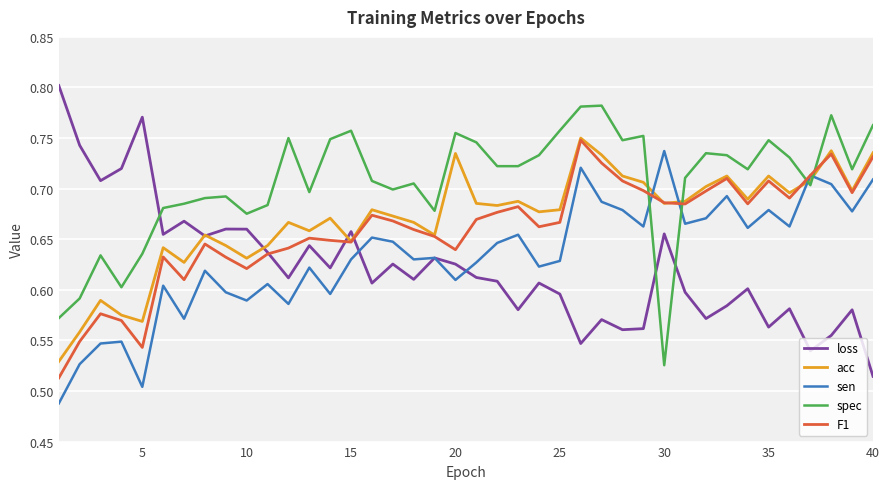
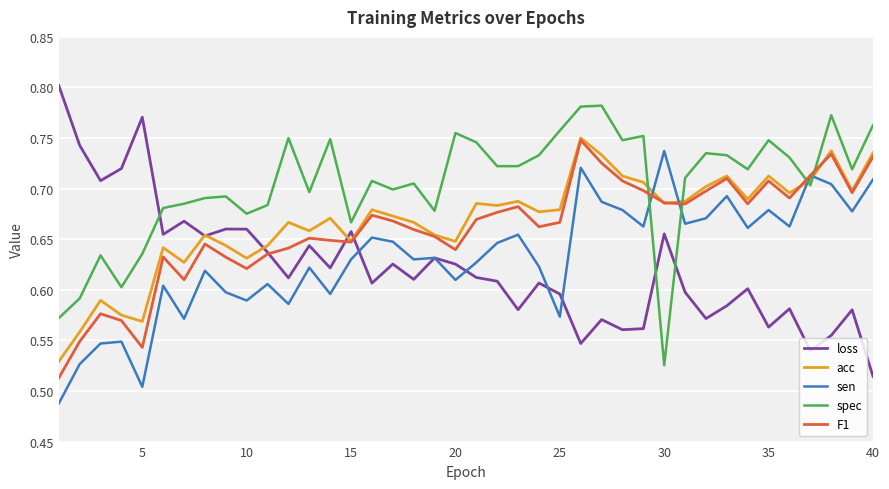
  {
    "loss": {
      "5": 0.771,
      "10": 0.660,
      "15": 0.658,
      "20": 0.625,
      "25": 0.596,
      "30": 0.655,
      "35": 0.563,
      "40": 0.515
    },
    "acc": {
      "5": 0.569,
      "10": 0.631,
-     "20": 0.735,
+     "20": 0.648,
      "25": 0.679,
      "35": 0.713,
      "40": 0.735
    },
    "sen": {
      "5": 0.504,
      "10": 0.589,
      "15": 0.630,
      "20": 0.610,
-     "25": 0.629,
+     "25": 0.573,
      "30": 0.737,
      "35": 0.679,
      "40": 0.709
    },
    "spec": {
      "5": 0.636,
      "10": 0.675,
-     "15": 0.757,
+     "15": 0.667,
      "20": 0.755,
      "25": 0.757,
      "30": 0.525,
      "35": 0.748,
      "40": 0.763
    },
    "F1": {
      "5": 0.543,
      "10": 0.621,
      "20": 0.640,
      "25": 0.667,
      "35": 0.708,
      "40": 0.732
    }
  }
